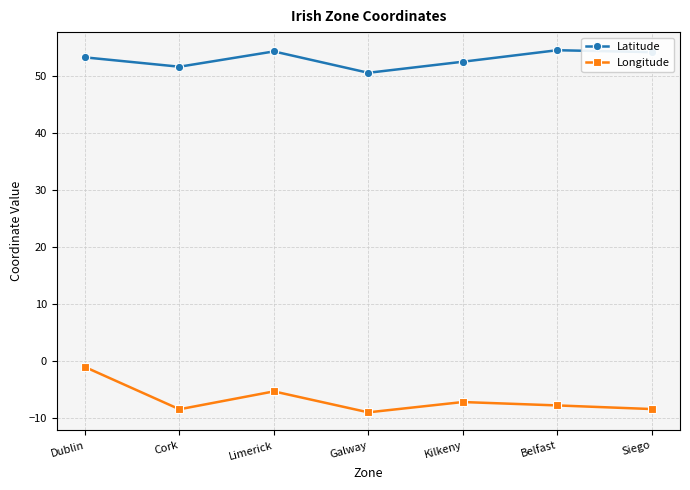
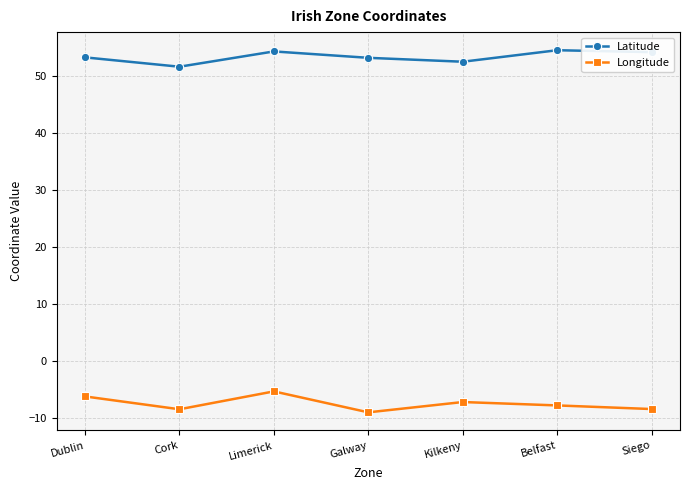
  {
    "Latitude": {
      "Dublin": 53,
      "Cork": 52,
      "Limerick": 54,
-     "Galway": 51,
+     "Galway": 53,
      "Kilkeny": 53,
      "Belfast": 55
    },
    "Longitude": {
-     "Dublin": -1,
+     "Dublin": -6,
      "Cork": -9,
      "Limerick": -5,
      "Galway": -9,
      "Kilkeny": -7,
      "Belfast": -8,
      "Siego": -8
    }
  }
